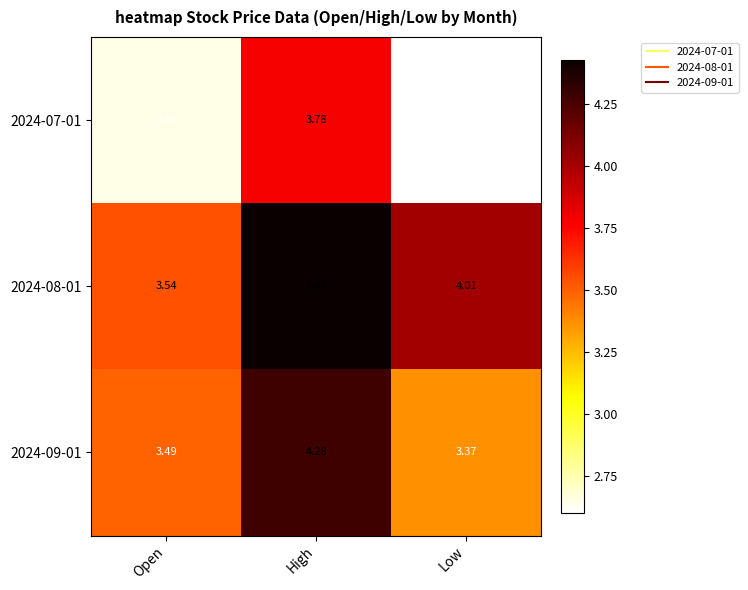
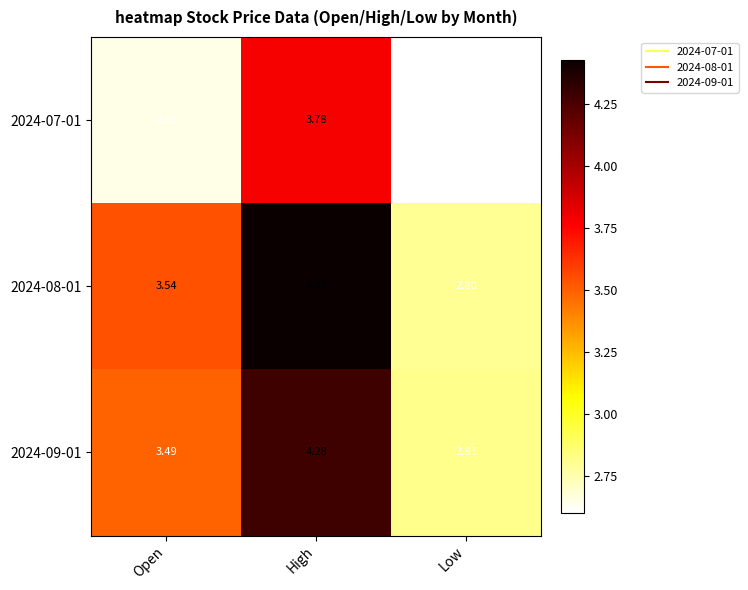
  {
    "2024-07-01": {
      "High": 3.78
    },
    "2024-08-01": {
      "Open": 3.54,
-     "Low": 4.01
+     "Low": 2.80
    },
    "2024-09-01": {
      "Open": 3.49,
      "High": 4.28,
-     "Low": 3.37
+     "Low": 2.81
    }
  }
